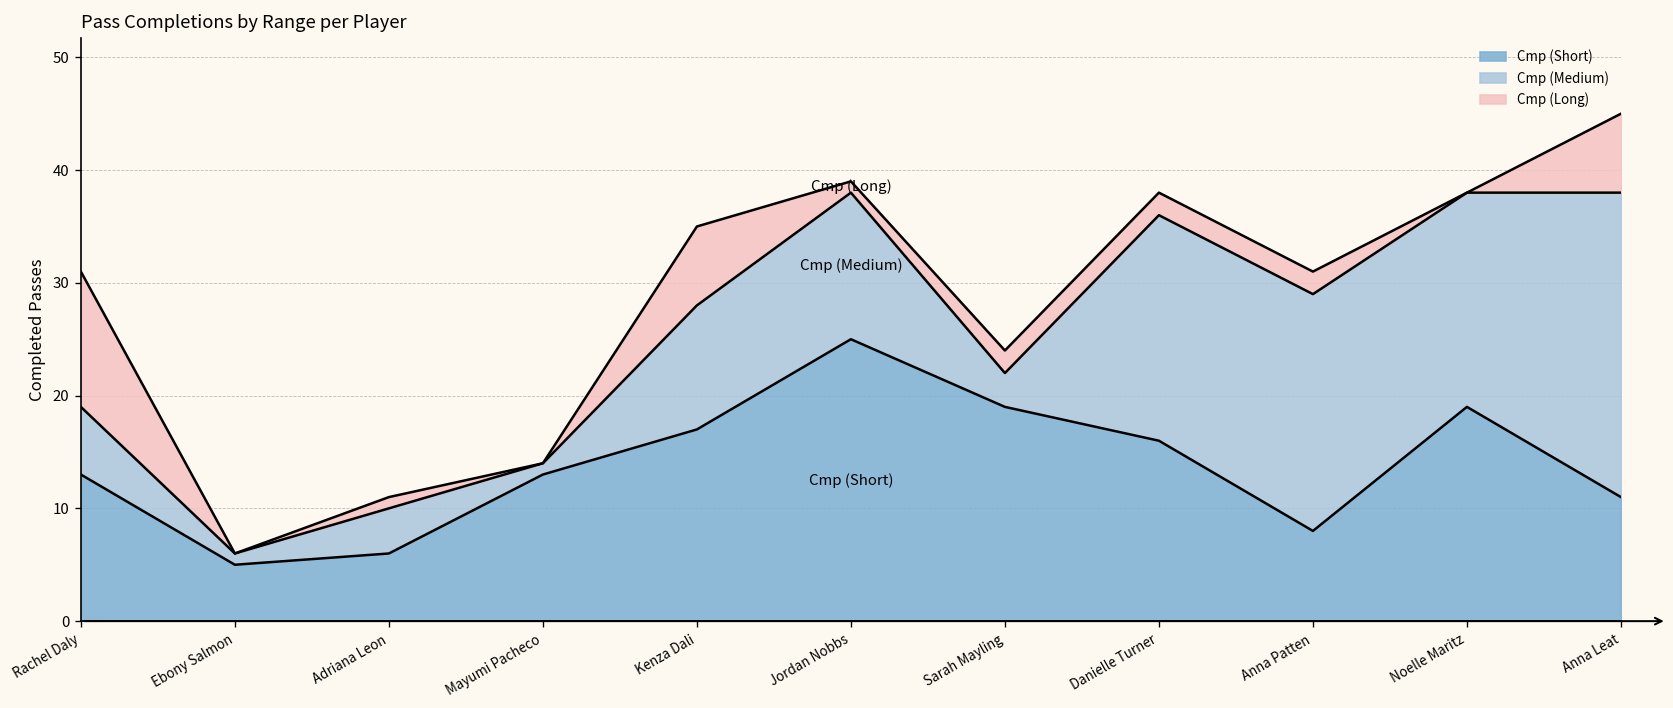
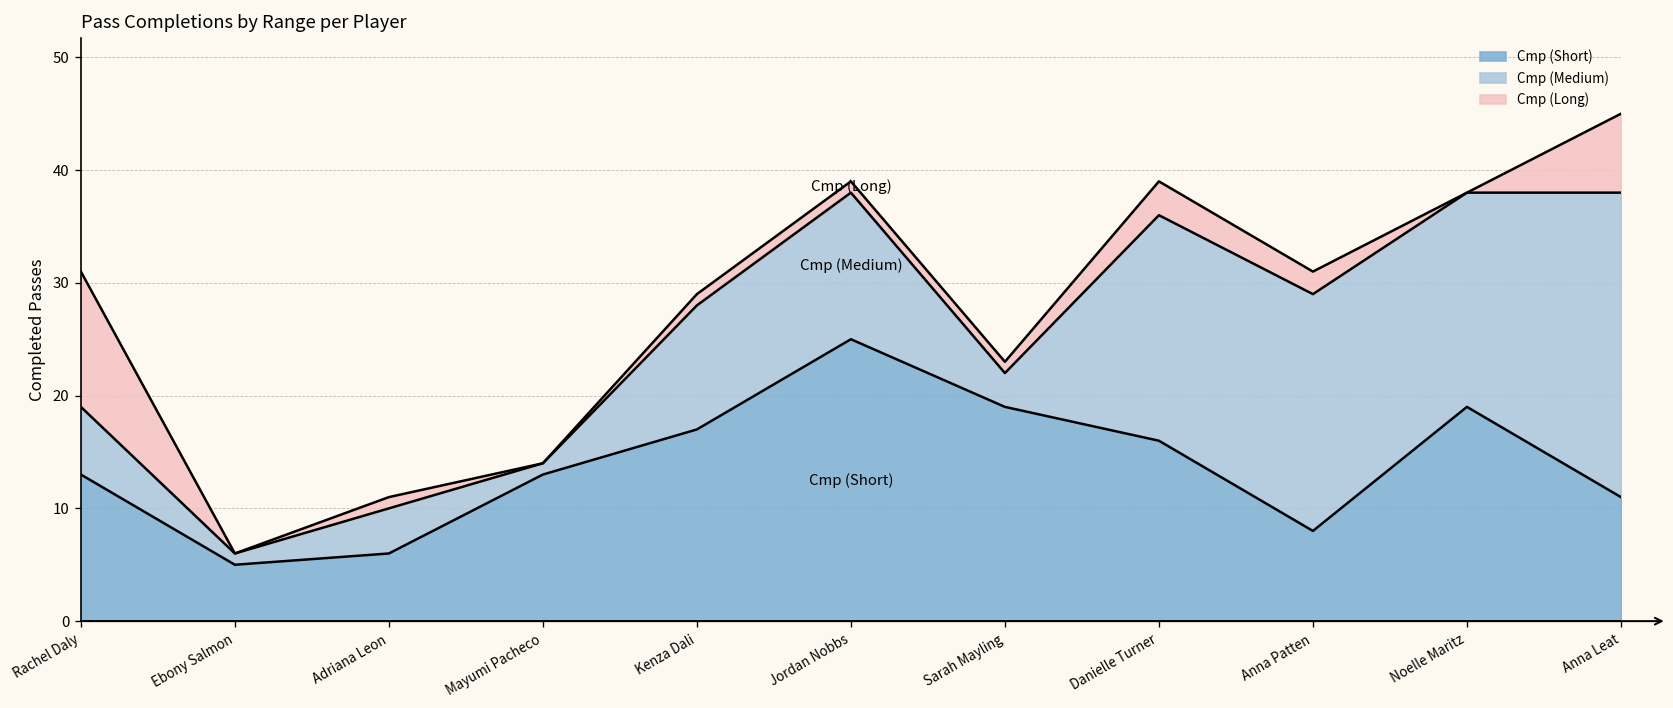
  {
    "Cmp (Long)": {
      "Rachel Daly": 12,
      "Adriana Leon": 1,
-     "Kenza Dali": 7,
+     "Kenza Dali": 1,
      "Jordan Nobbs": 1,
-     "Sarah Mayling": 2,
-     "Danielle Turner": 2,
+     "Sarah Mayling": 1,
+     "Danielle Turner": 3,
      "Anna Patten": 2,
      "Anna Leat": 7
    }
  }
